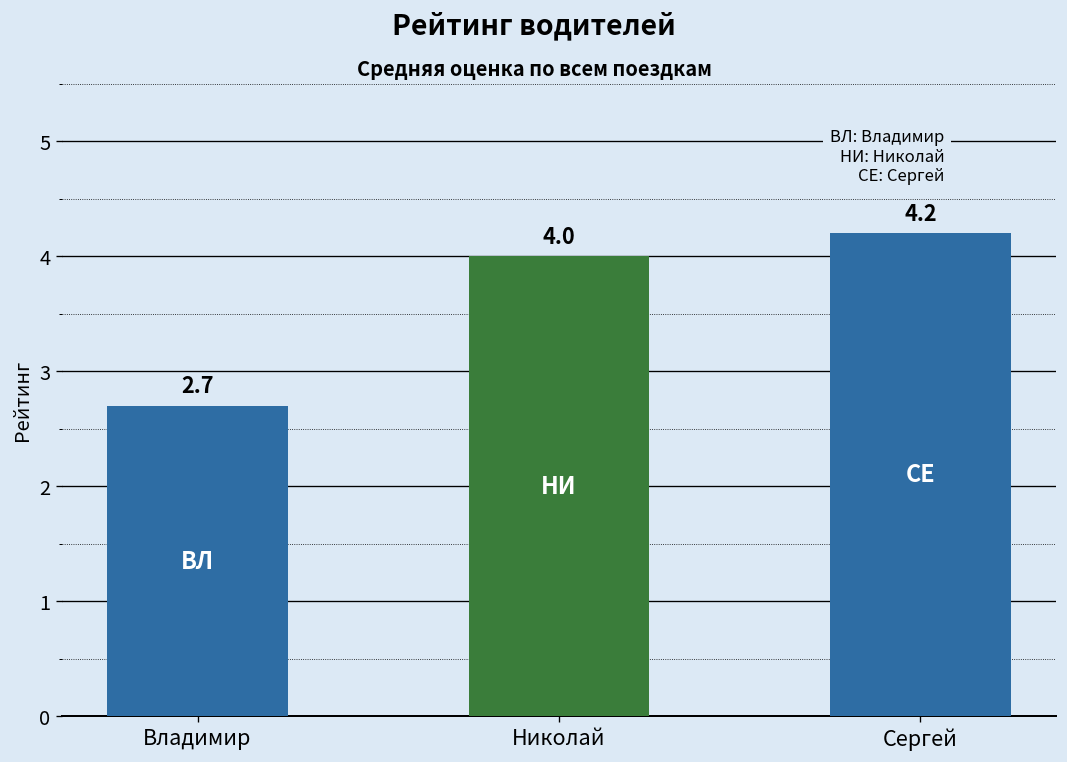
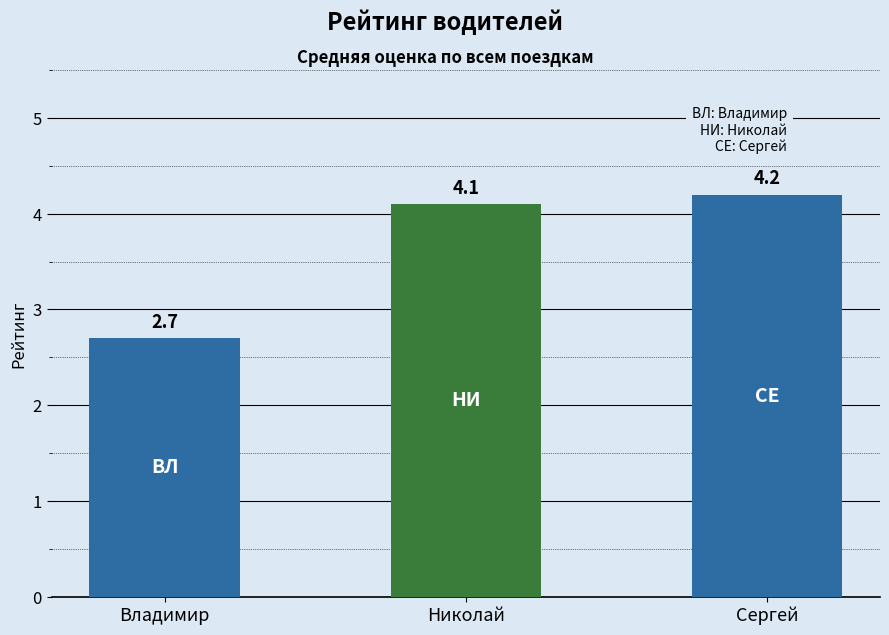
  {
    "Владимир": 2.7,
-   "Николай": 4.0,
+   "Николай": 4.1,
    "Сергей": 4.2
  }
